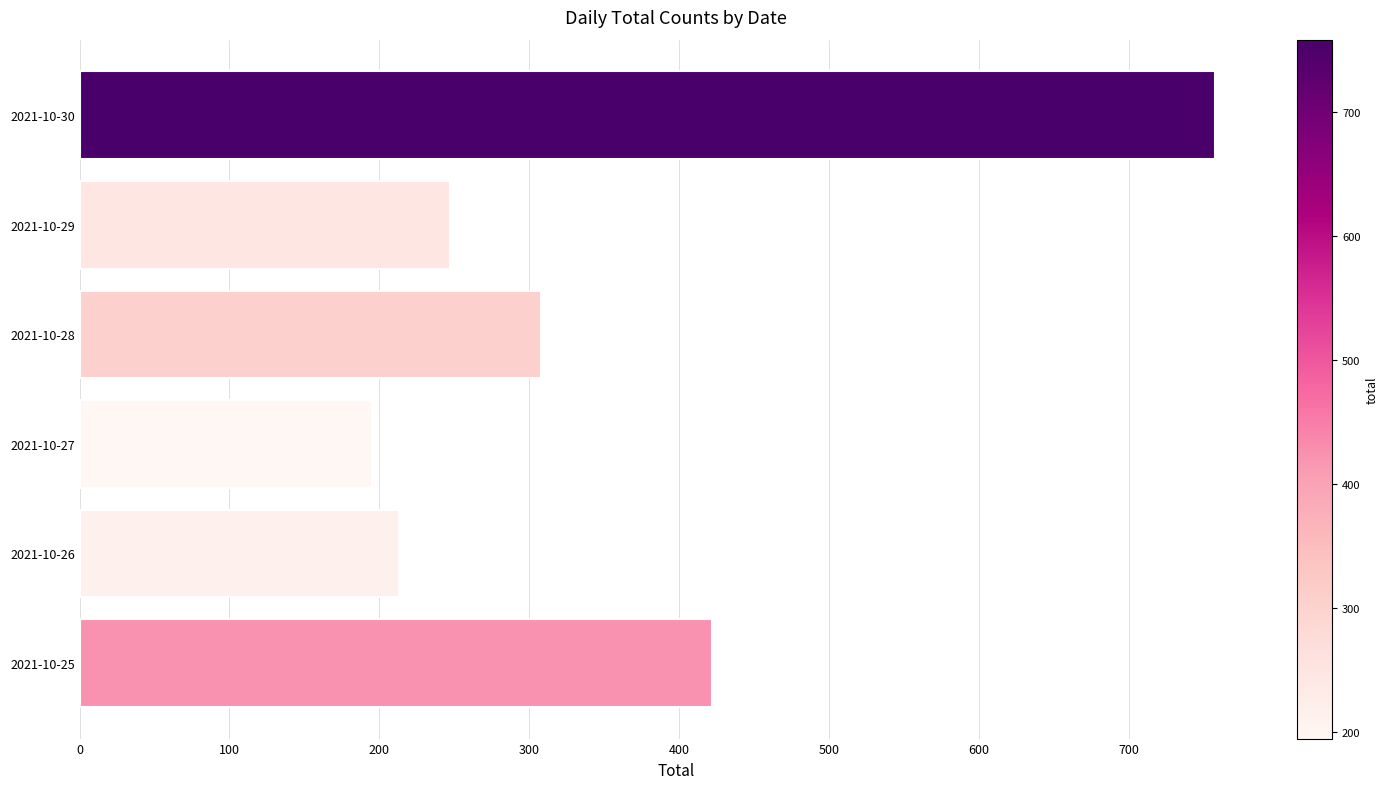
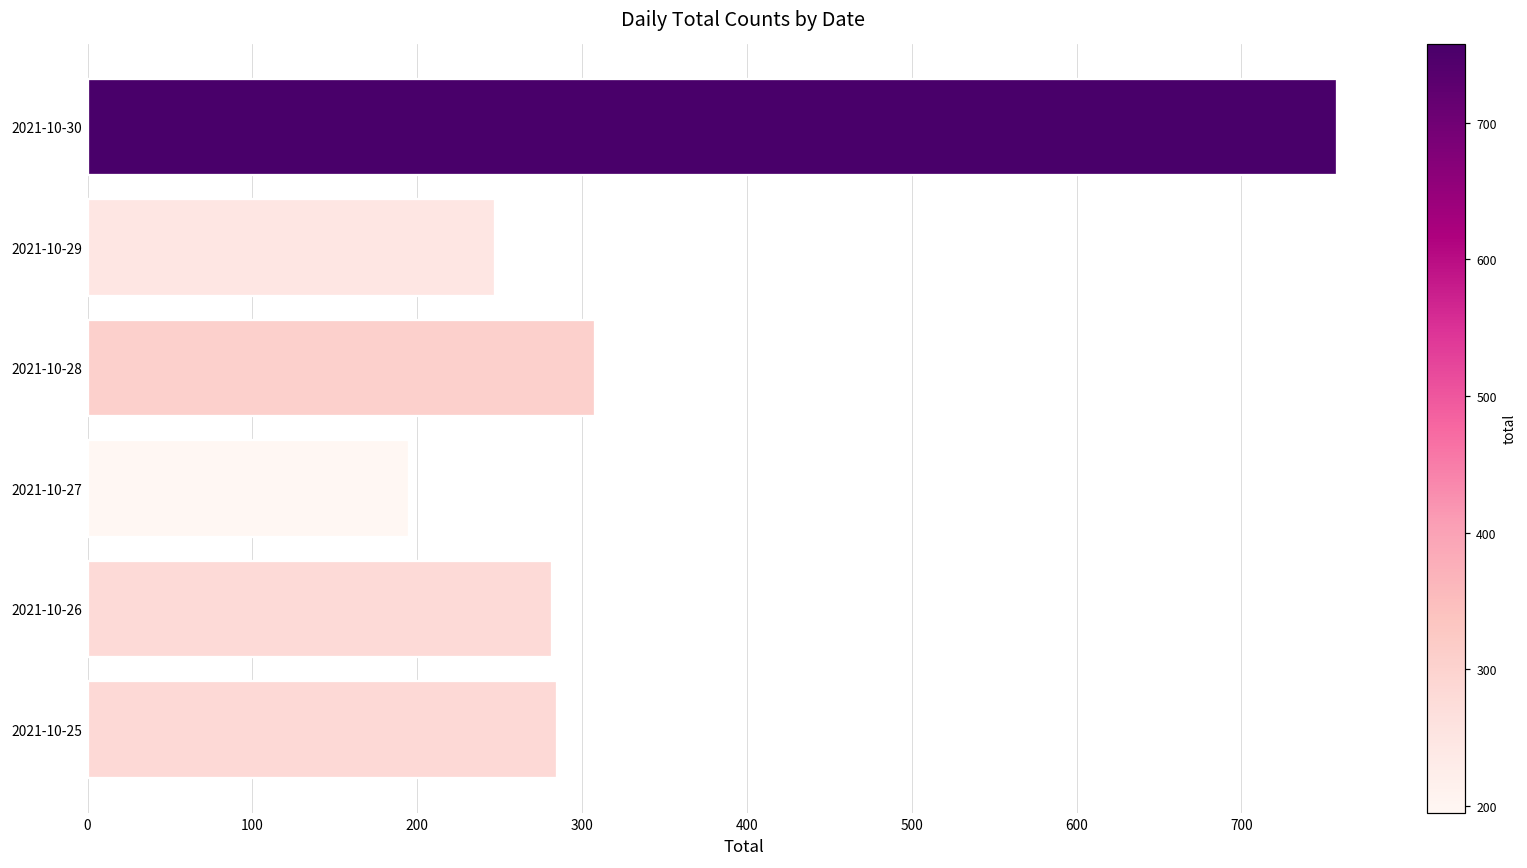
  {
    "2021-10-30": 758,
    "2021-10-29": 247,
    "2021-10-28": 308,
    "2021-10-27": 195,
-   "2021-10-26": 213,
-   "2021-10-25": 422
+   "2021-10-26": 282,
+   "2021-10-25": 285
  }
